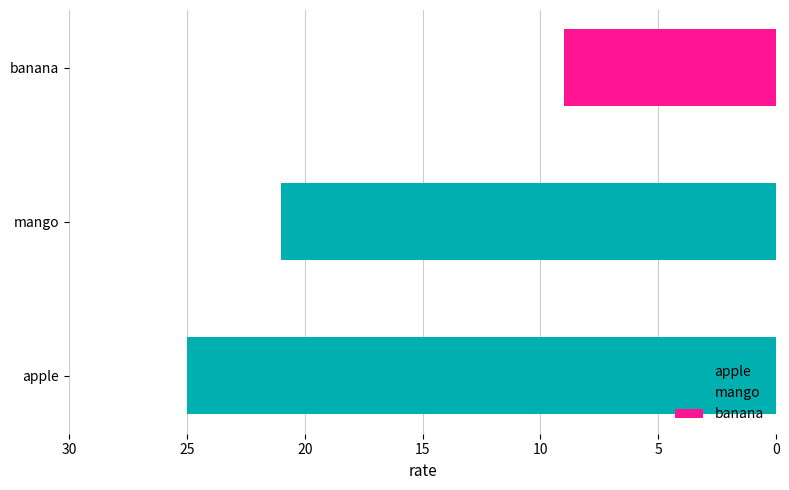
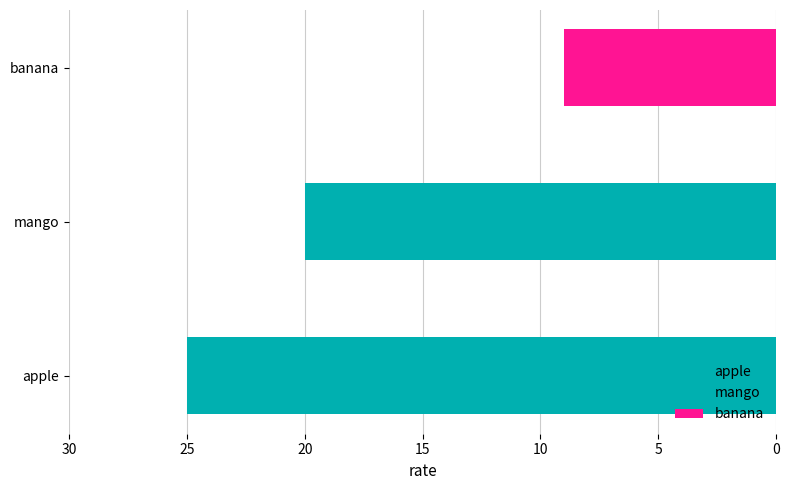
  {
    "banana": 9,
-   "mango": 21,
+   "mango": 20,
    "apple": 25
  }
